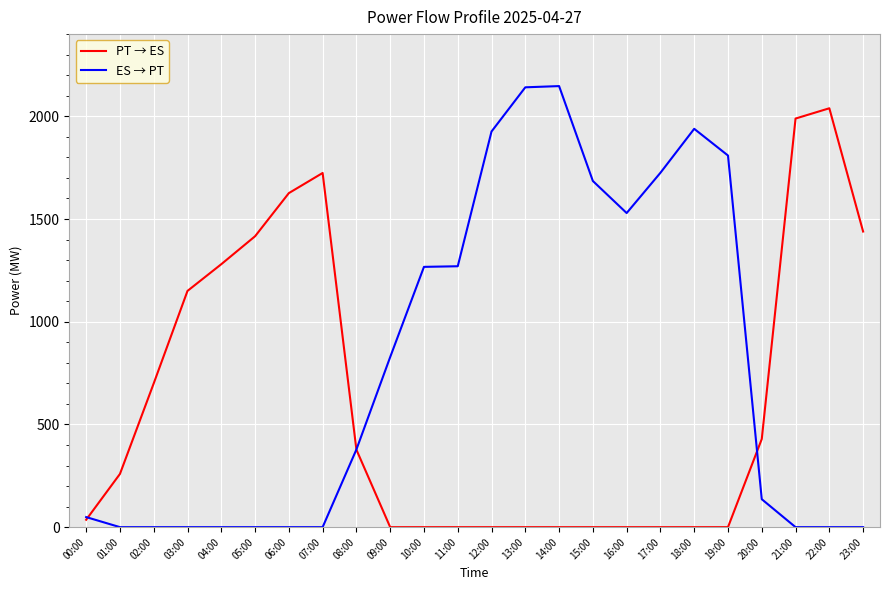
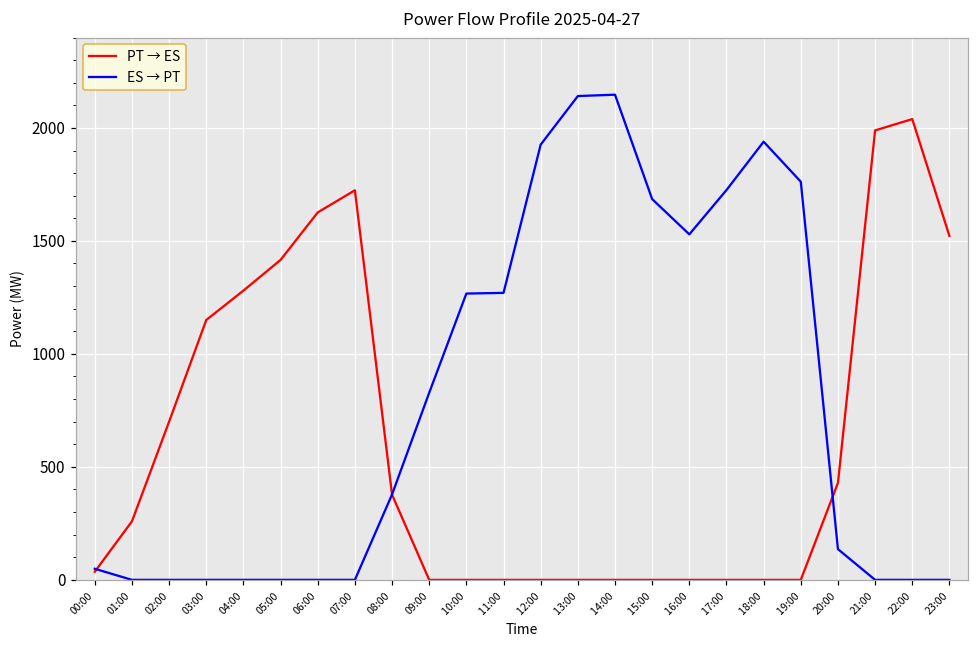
  {
    "PT → ES": {
      "00:00": 40,
      "01:00": 260,
      "02:00": 700,
      "03:00": 1150,
      "04:00": 1280,
      "05:00": 1420,
      "06:00": 1630,
      "07:00": 1720,
      "09:00": 0,
      "10:00": 0,
      "11:00": 0,
      "12:00": 0,
      "13:00": 0,
      "14:00": 0,
      "15:00": 0,
      "16:00": 0,
      "17:00": 0,
      "18:00": 0,
      "19:00": 0,
      "20:00": 430,
      "21:00": 1990,
      "22:00": 2040,
-     "23:00": 1440
+     "23:00": 1520
    },
    "ES → PT": {
      "00:00": 50,
      "01:00": 0,
      "02:00": 0,
      "03:00": 0,
      "04:00": 0,
      "05:00": 0,
      "06:00": 0,
      "07:00": 0,
      "09:00": 830,
      "10:00": 1270,
      "11:00": 1270,
      "12:00": 1930,
      "13:00": 2140,
      "14:00": 2150,
      "15:00": 1690,
      "16:00": 1530,
      "17:00": 1730,
      "18:00": 1940,
-     "19:00": 1810,
+     "19:00": 1760,
      "20:00": 140,
      "21:00": 0,
      "22:00": 0,
      "23:00": 0
    }
  }
